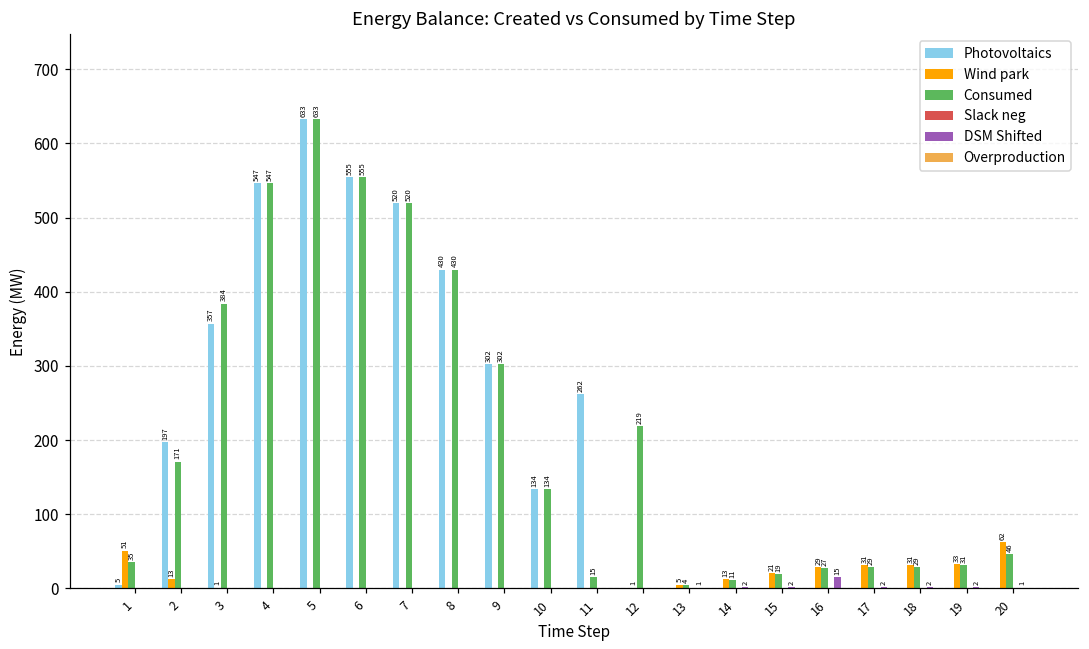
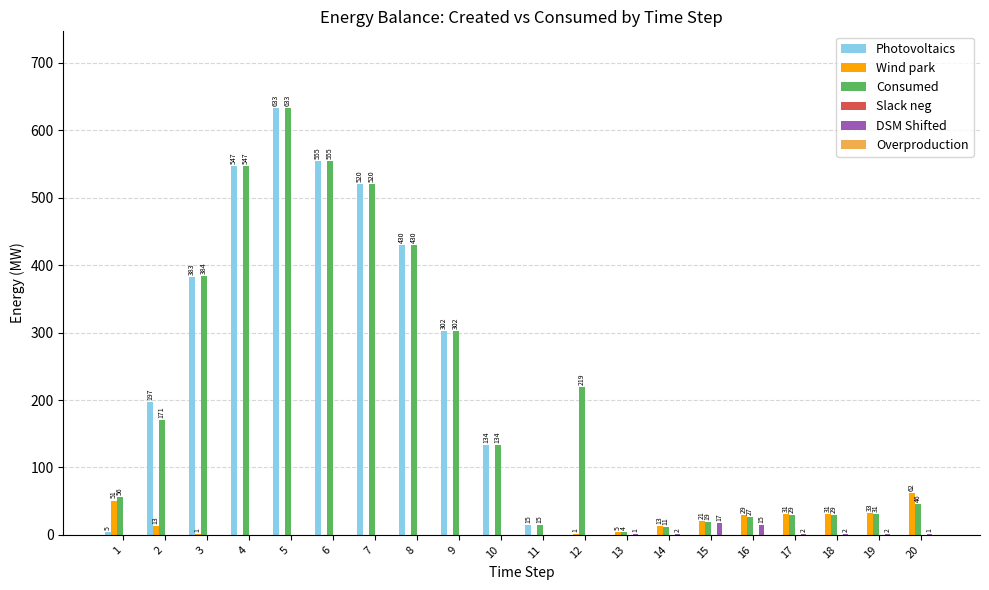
  {
    "Photovoltaics": {
      "1": 5,
      "2": 197,
-     "3": 357,
+     "3": 383,
      "4": 547,
      "5": 633,
      "6": 555,
      "7": 520,
      "8": 430,
      "9": 302,
      "10": 134,
-     "11": 262
+     "11": 15
    },
    "Wind park": {
      "2": 13,
      "3": 1,
      "12": 1,
      "20": 62
    },
    "Consumed": {
-     "1": 35,
+     "1": 56,
      "2": 171,
      "3": 384,
      "4": 547,
      "5": 633,
      "6": 555,
      "7": 520,
      "8": 430,
      "9": 302,
      "10": 134,
      "11": 15,
      "12": 219,
      "20": 46
    },
    "Slack neg": {
      "1": 0,
      "2": 0,
      "3": 0,
      "4": 0,
      "5": 0,
      "6": 0,
      "7": 0,
      "8": 0,
      "9": 0,
      "10": 0,
      "11": 0,
      "12": 0,
      "13": 0,
      "14": 0,
      "15": 0,
      "16": 0,
      "17": 0,
      "18": 0,
      "19": 0,
      "20": 0
    },
    "DSM Shifted": {
      "13": 1,
      "14": 2,
-     "15": 2,
+     "15": 17,
      "16": 15,
      "17": 2,
      "18": 2,
      "19": 2,
      "20": 1
    },
    "Overproduction": {
      "1": 0,
      "2": 0,
      "3": 0,
      "4": 0,
      "5": 0,
      "6": 0,
      "7": 0,
      "8": 0,
      "9": 0,
      "10": 0,
      "11": 0,
      "12": 0,
      "13": 0,
      "14": 0,
      "15": 0,
      "16": 0,
      "17": 0,
      "18": 0,
      "19": 0,
      "20": 0
    }
  }
